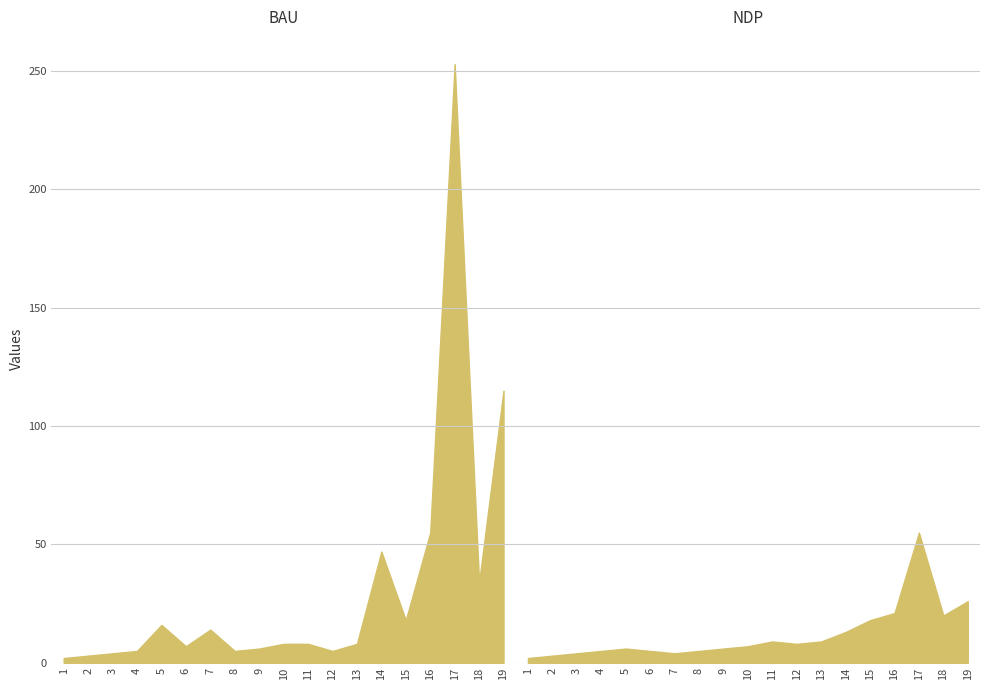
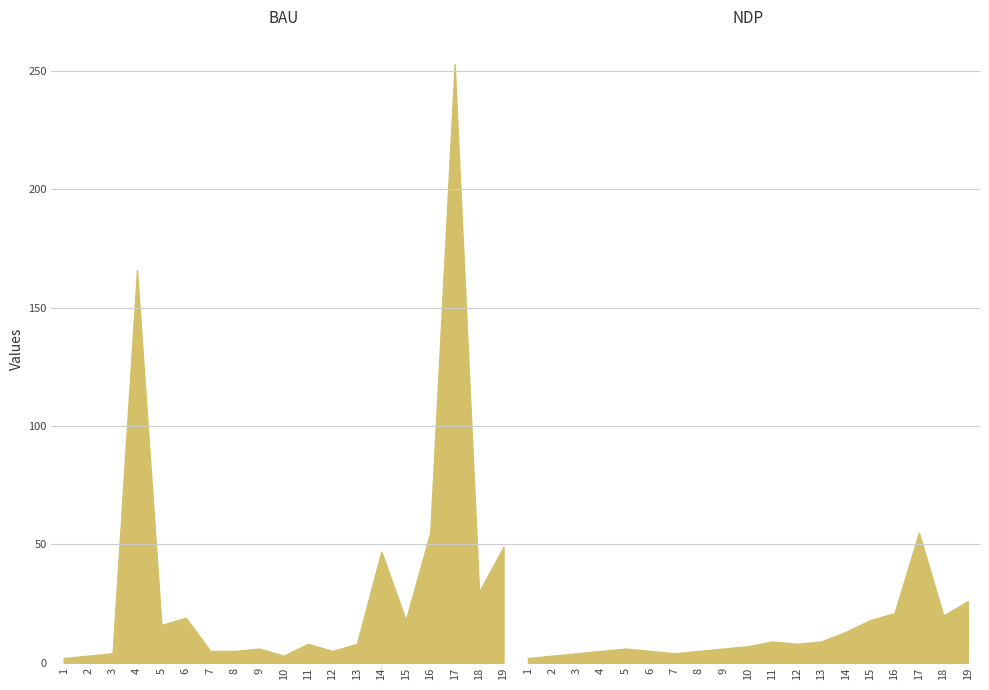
  {
    "BAU": {
      "1": 2,
      "2": 3,
      "3": 4,
-     "4": 5,
+     "4": 166,
      "5": 16,
-     "6": 7,
-     "7": 14,
+     "6": 19,
+     "7": 5,
      "8": 5,
      "9": 6,
-     "10": 8,
+     "10": 3,
      "11": 8,
      "12": 5,
      "13": 8,
      "14": 47,
      "15": 18,
      "16": 55,
      "17": 253,
-     "18": 34,
-     "19": 115
+     "18": 30,
+     "19": 49
    }
  }
